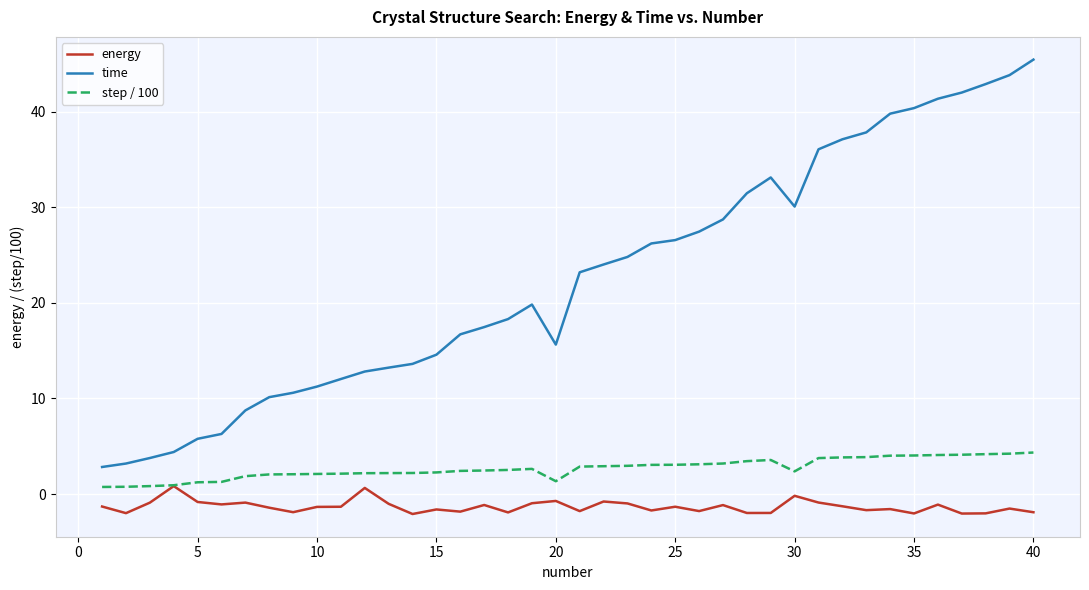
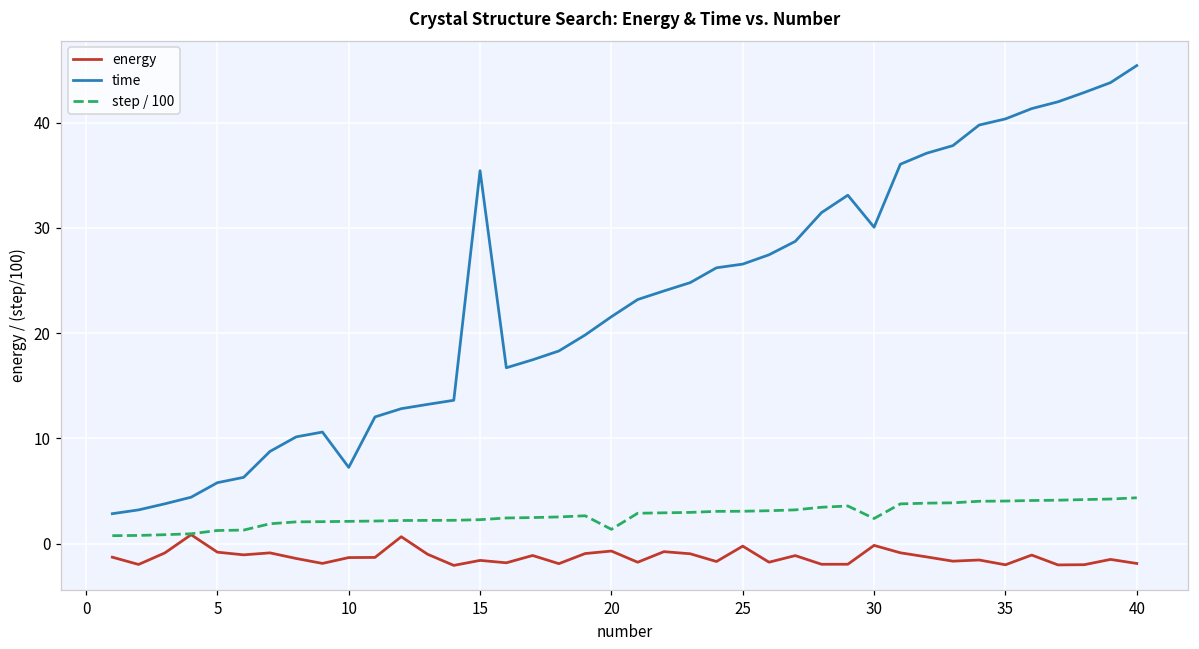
  {
    "energy": {
      "5": -1,
      "10": -1,
      "15": -2,
      "20": -1,
-     "25": -1,
+     "25": 0,
      "30": 0,
      "35": -2,
      "40": -2
    },
    "time": {
      "5": 6,
-     "10": 11,
-     "15": 15,
-     "20": 16,
+     "10": 7,
+     "15": 35,
+     "20": 22,
      "25": 27,
      "30": 30,
      "35": 40,
      "40": 45
    },
    "step / 100": {
      "5": 1,
      "10": 2,
      "15": 2,
      "20": 1,
      "25": 3,
      "30": 2,
      "35": 4,
      "40": 4
    }
  }
